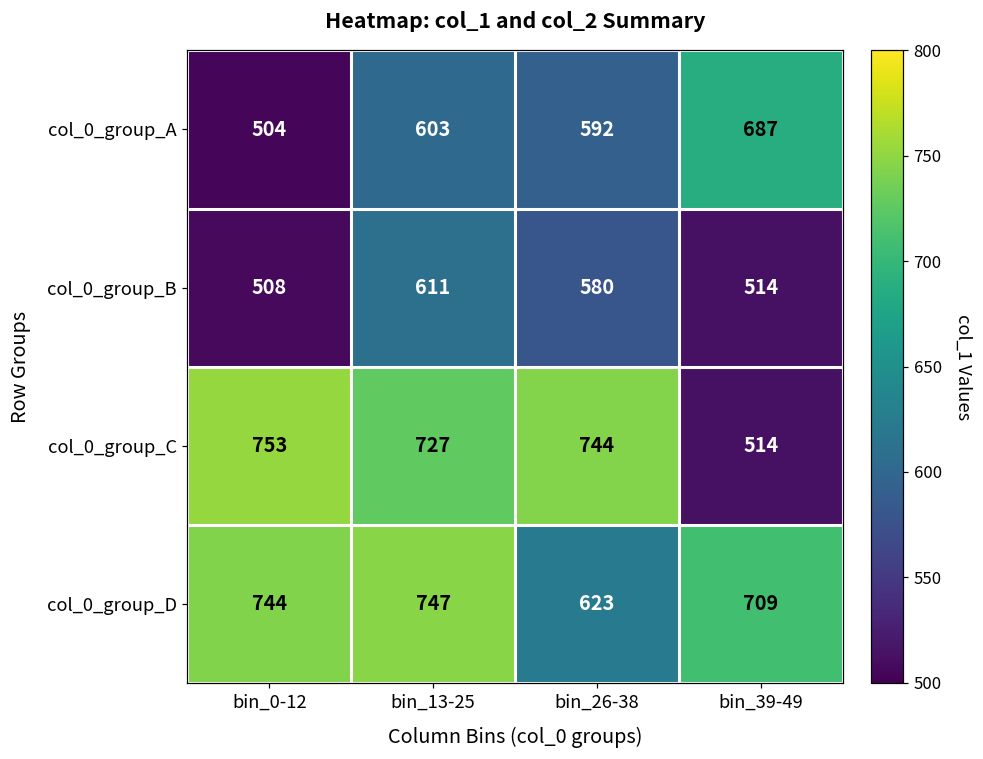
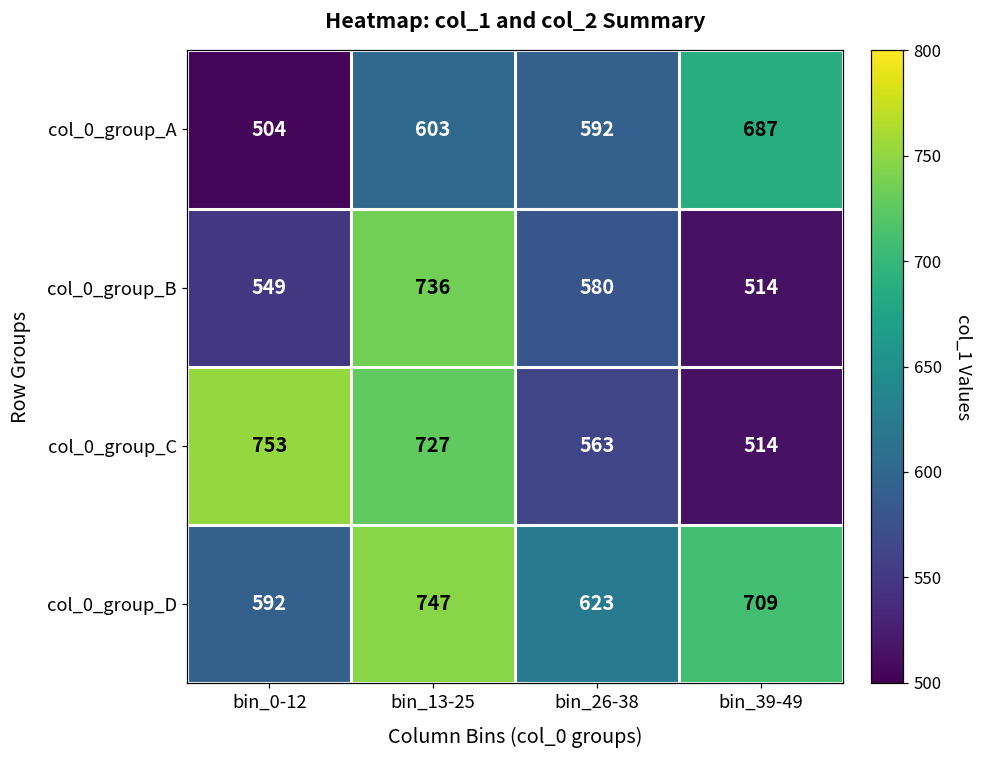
  {
    "col_0_group_A": {
      "bin_0-12": 504,
      "bin_13-25": 603,
      "bin_26-38": 592,
      "bin_39-49": 687
    },
    "col_0_group_B": {
-     "bin_0-12": 508,
-     "bin_13-25": 611,
+     "bin_0-12": 549,
+     "bin_13-25": 736,
      "bin_26-38": 580,
      "bin_39-49": 514
    },
    "col_0_group_C": {
      "bin_0-12": 753,
      "bin_13-25": 727,
-     "bin_26-38": 744,
+     "bin_26-38": 563,
      "bin_39-49": 514
    },
    "col_0_group_D": {
-     "bin_0-12": 744,
+     "bin_0-12": 592,
      "bin_13-25": 747,
      "bin_26-38": 623,
      "bin_39-49": 709
    }
  }
